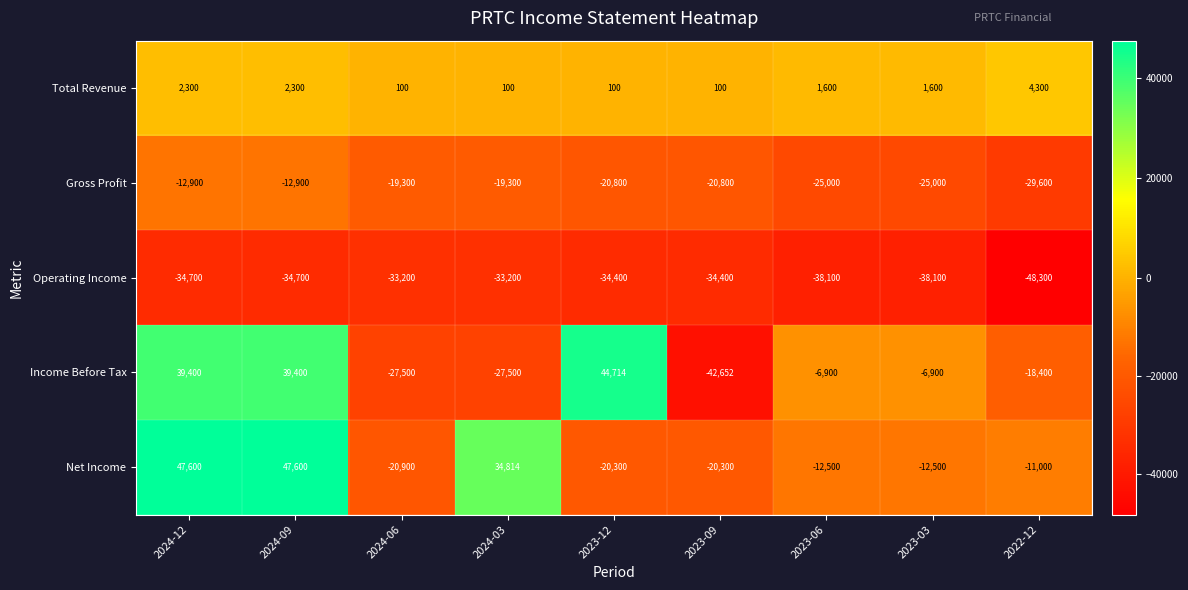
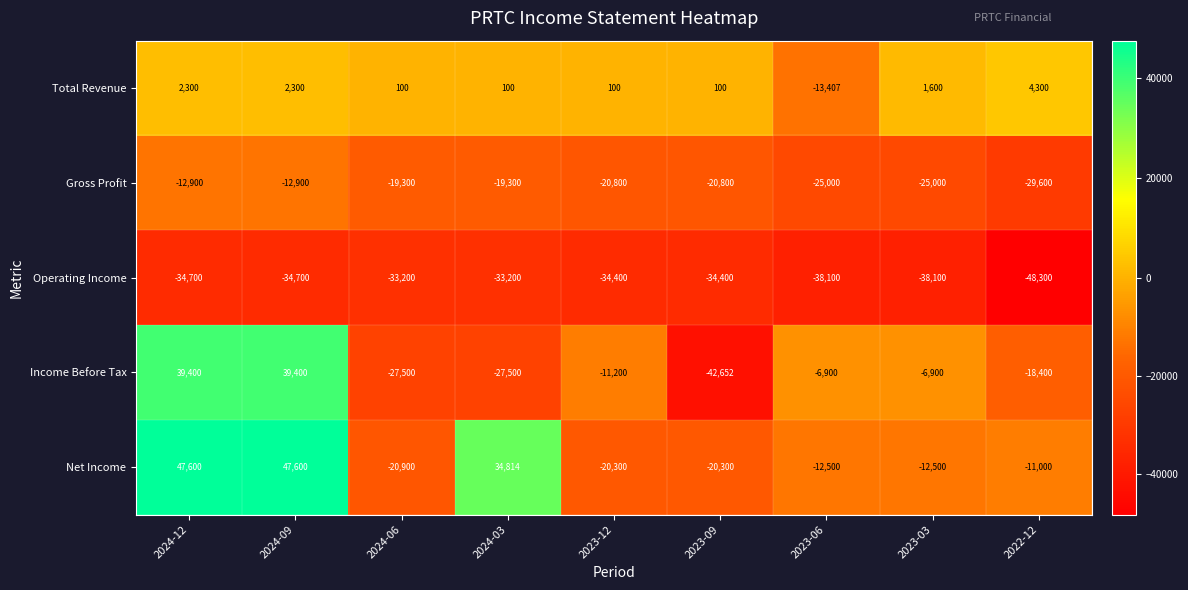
  {
    "Total Revenue": {
      "2024-12": "2,300",
      "2024-09": "2,300",
      "2024-06": "100",
      "2024-03": "100",
      "2023-12": "100",
      "2023-09": "100",
-     "2023-06": "1,600",
+     "2023-06": "-13,407",
      "2023-03": "1,600",
      "2022-12": "4,300"
    },
    "Gross Profit": {
      "2024-12": "-12,900",
      "2024-09": "-12,900",
      "2024-06": "-19,300",
      "2024-03": "-19,300",
      "2023-12": "-20,800",
      "2023-09": "-20,800",
      "2023-06": "-25,000",
      "2023-03": "-25,000",
      "2022-12": "-29,600"
    },
    "Operating Income": {
      "2024-12": "-34,700",
      "2024-09": "-34,700",
      "2024-06": "-33,200",
      "2024-03": "-33,200",
      "2023-12": "-34,400",
      "2023-09": "-34,400",
      "2023-06": "-38,100",
      "2023-03": "-38,100",
      "2022-12": "-48,300"
    },
    "Income Before Tax": {
      "2024-12": "39,400",
      "2024-09": "39,400",
      "2024-06": "-27,500",
      "2024-03": "-27,500",
-     "2023-12": "44,714",
+     "2023-12": "-11,200",
      "2023-09": "-42,652",
      "2023-06": "-6,900",
      "2023-03": "-6,900",
      "2022-12": "-18,400"
    },
    "Net Income": {
      "2024-12": "47,600",
      "2024-09": "47,600",
      "2024-06": "-20,900",
      "2024-03": "34,814",
      "2023-12": "-20,300",
      "2023-09": "-20,300",
      "2023-06": "-12,500",
      "2023-03": "-12,500",
      "2022-12": "-11,000"
    }
  }
